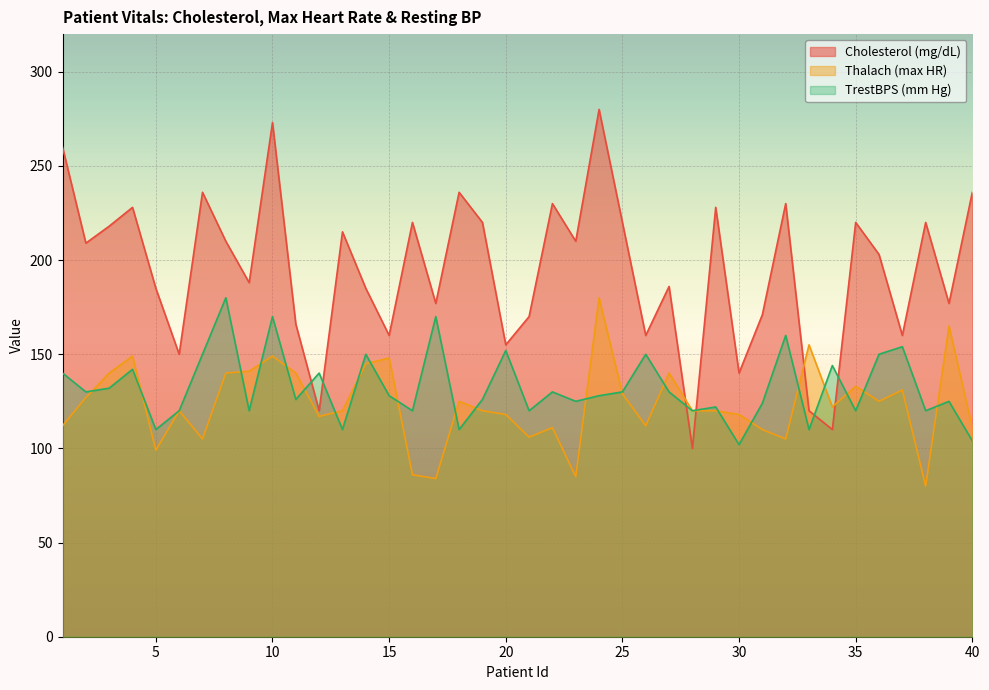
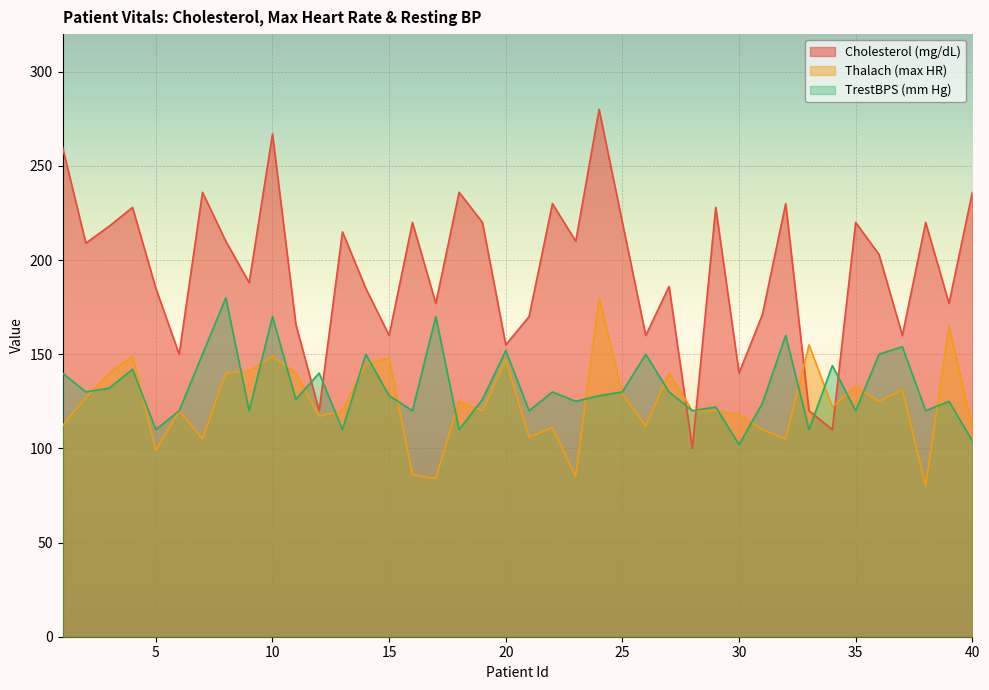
  {
    "Cholesterol (mg/dL)": {
      "5": 185,
-     "10": 273,
+     "10": 267,
      "15": 160,
      "20": 155,
      "25": 220,
      "30": 140,
      "35": 220,
      "40": 236
    },
    "Thalach (max HR)": {
      "5": 99,
      "10": 149,
      "15": 148,
-     "20": 118,
+     "20": 147,
      "30": 118,
      "35": 133,
      "40": 111
    },
    "TrestBPS (mm Hg)": {
      "5": 110,
      "10": 170,
      "15": 128,
      "20": 152,
      "30": 102,
      "35": 120,
      "40": 104
    }
  }
